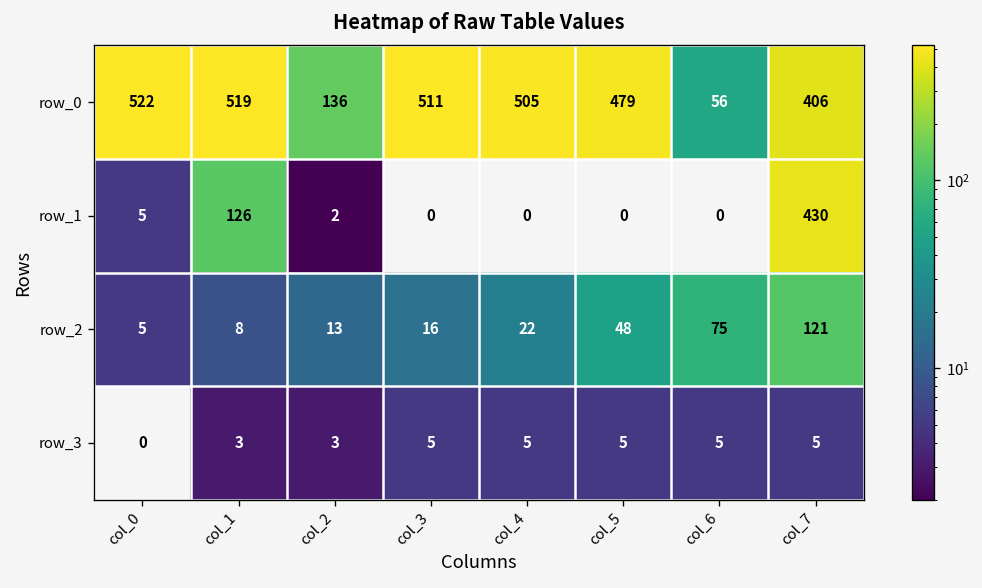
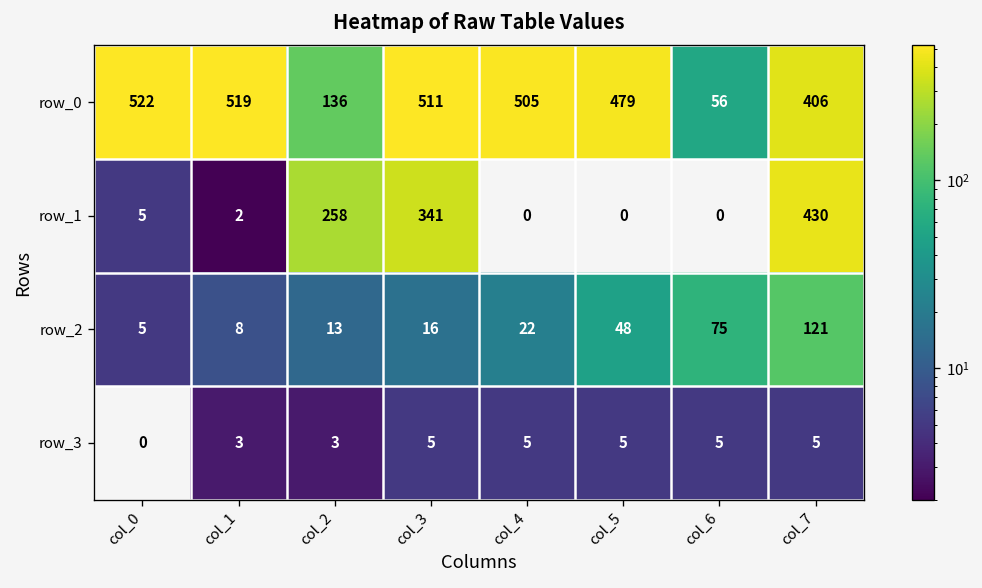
  {
    "row_0": {
      "col_0": 522,
      "col_1": 519,
      "col_2": 136,
      "col_3": 511,
      "col_4": 505,
      "col_5": 479,
      "col_6": 56,
      "col_7": 406
    },
    "row_1": {
      "col_0": 5,
-     "col_1": 126,
-     "col_2": 2,
-     "col_3": 0,
+     "col_1": 2,
+     "col_2": 258,
+     "col_3": 341,
      "col_4": 0,
      "col_5": 0,
      "col_6": 0,
      "col_7": 430
    },
    "row_2": {
      "col_0": 5,
      "col_1": 8,
      "col_2": 13,
      "col_3": 16,
      "col_4": 22,
      "col_5": 48,
      "col_6": 75,
      "col_7": 121
    },
    "row_3": {
      "col_0": 0,
      "col_1": 3,
      "col_2": 3,
      "col_3": 5,
      "col_4": 5,
      "col_5": 5,
      "col_6": 5,
      "col_7": 5
    }
  }
